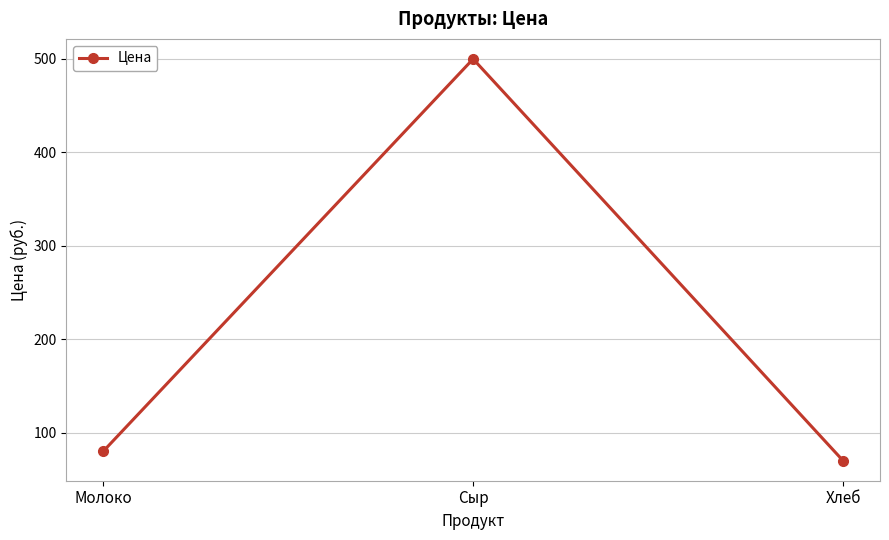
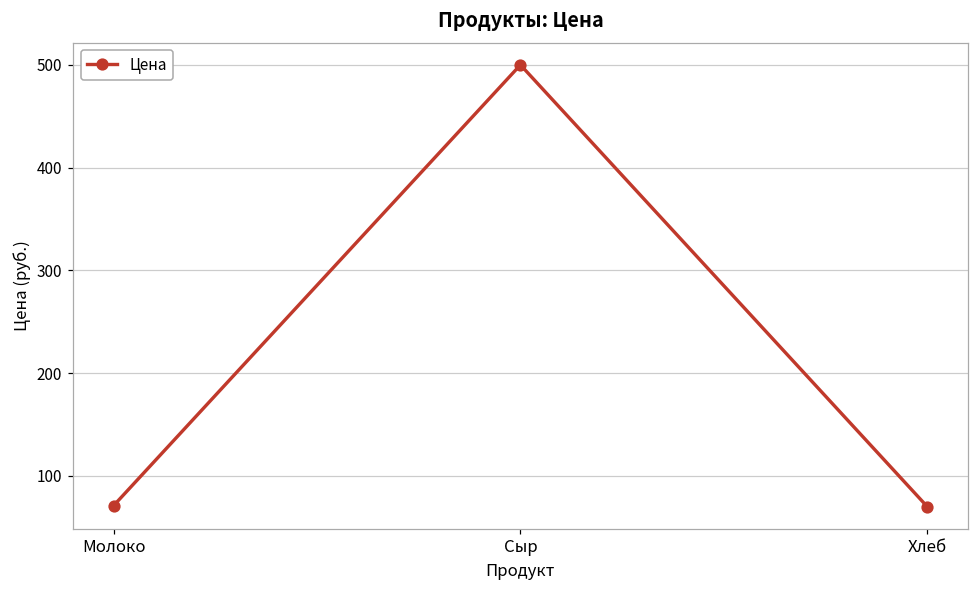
  {
-   "Молоко": 80,
+   "Молоко": 70,
    "Сыр": 500,
    "Хлеб": 70
  }
